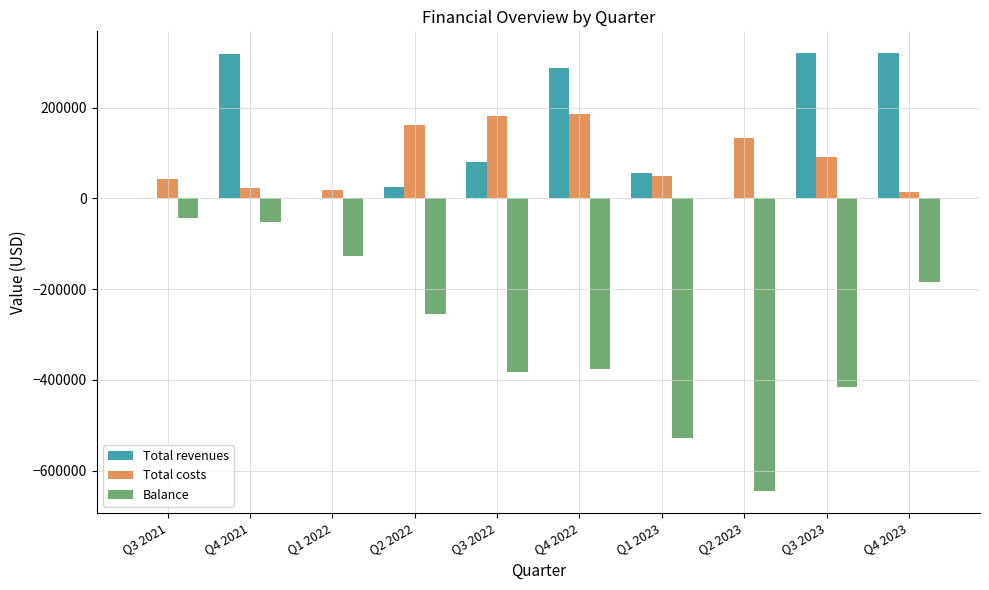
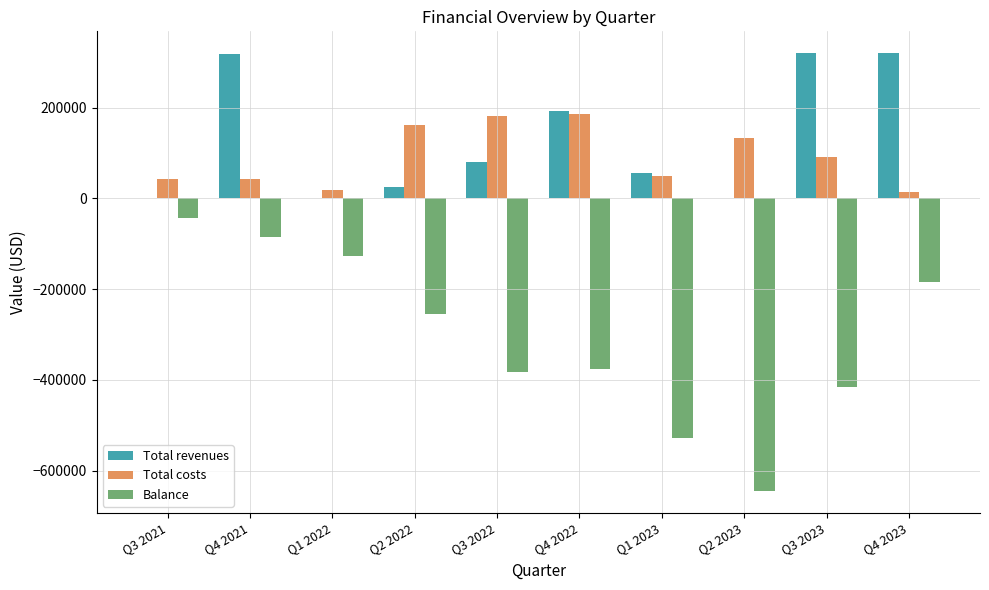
  {
    "Total revenues": {
      "Q3 2021": 0,
      "Q4 2021": 320000,
      "Q1 2022": 0,
      "Q2 2022": 30000,
      "Q3 2022": 80000,
-     "Q4 2022": 290000,
+     "Q4 2022": 190000,
      "Q1 2023": 60000,
      "Q2 2023": 0,
      "Q3 2023": 320000,
      "Q4 2023": 320000
    },
    "Total costs": {
      "Q3 2021": 40000,
-     "Q4 2021": 20000,
+     "Q4 2021": 40000,
      "Q1 2022": 20000,
      "Q2 2022": 160000,
      "Q3 2022": 180000,
      "Q4 2022": 190000,
      "Q1 2023": 50000,
      "Q2 2023": 130000,
      "Q3 2023": 90000,
      "Q4 2023": 10000
    },
    "Balance": {
      "Q3 2021": -40000,
-     "Q4 2021": -50000,
+     "Q4 2021": -80000,
      "Q1 2022": -130000,
      "Q2 2022": -250000,
      "Q3 2022": -380000,
      "Q4 2022": -380000,
      "Q1 2023": -530000,
      "Q2 2023": -640000,
      "Q3 2023": -420000,
      "Q4 2023": -180000
    }
  }
